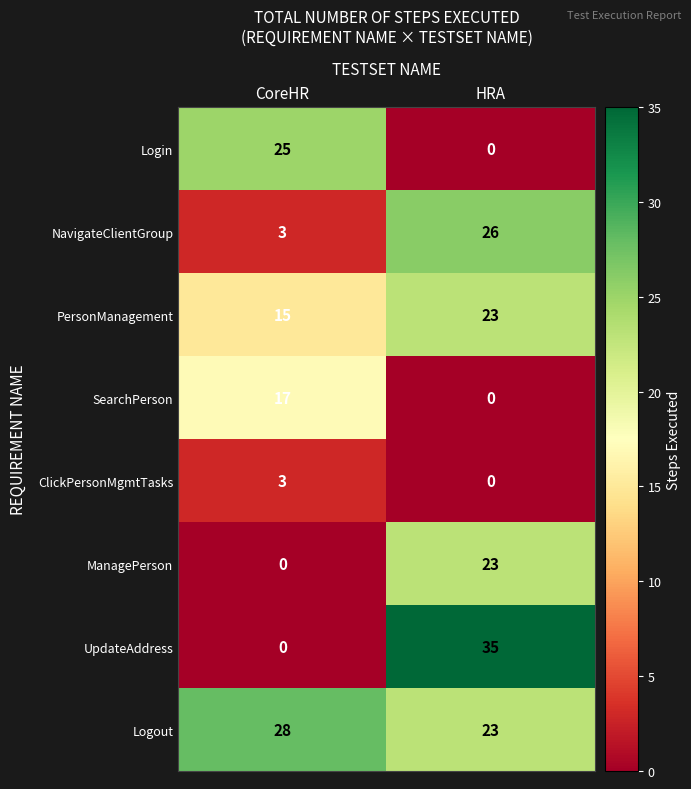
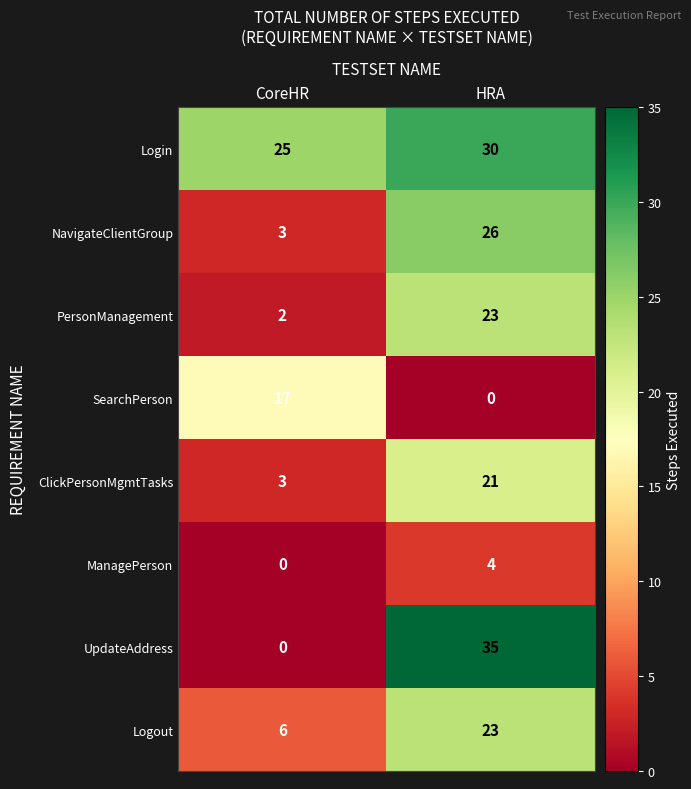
  {
    "Login": {
      "CoreHR": 25,
-     "HRA": 0
+     "HRA": 30
    },
    "NavigateClientGroup": {
      "CoreHR": 3,
      "HRA": 26
    },
    "PersonManagement": {
-     "CoreHR": 15,
+     "CoreHR": 2,
      "HRA": 23
    },
    "SearchPerson": {
      "CoreHR": 17,
      "HRA": 0
    },
    "ClickPersonMgmtTasks": {
      "CoreHR": 3,
-     "HRA": 0
+     "HRA": 21
    },
    "ManagePerson": {
      "CoreHR": 0,
-     "HRA": 23
+     "HRA": 4
    },
    "UpdateAddress": {
      "CoreHR": 0,
      "HRA": 35
    },
    "Logout": {
-     "CoreHR": 28,
+     "CoreHR": 6,
      "HRA": 23
    }
  }
